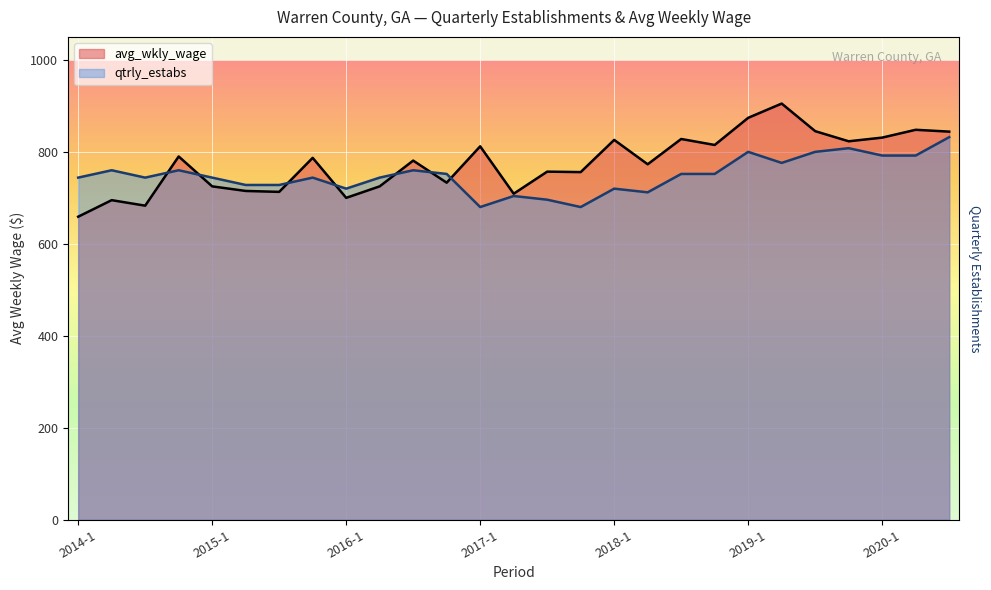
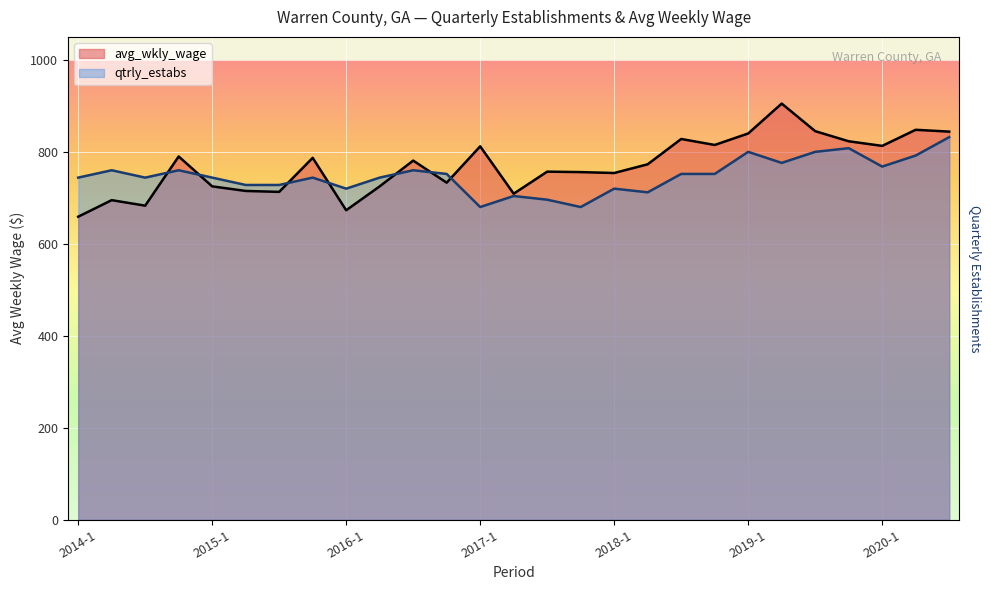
  {
    "avg_wkly_wage": {
      "2014-1": 660,
      "2015-1": 730,
-     "2016-1": 700,
+     "2016-1": 670,
      "2017-1": 810,
-     "2018-1": 830,
-     "2019-1": 870,
-     "2020-1": 830
+     "2018-1": 750,
+     "2019-1": 840,
+     "2020-1": 810
    },
    "qtrly_estabs": {
      "2014-1": 740,
      "2015-1": 740,
      "2016-1": 720,
      "2017-1": 680,
      "2018-1": 720,
      "2019-1": 800,
-     "2020-1": 790
+     "2020-1": 770
    }
  }
